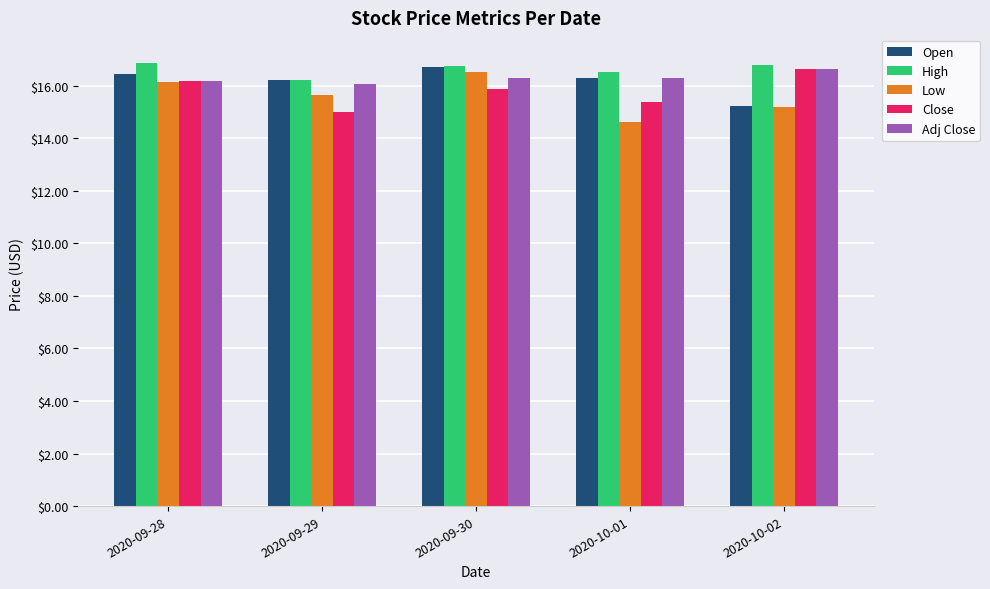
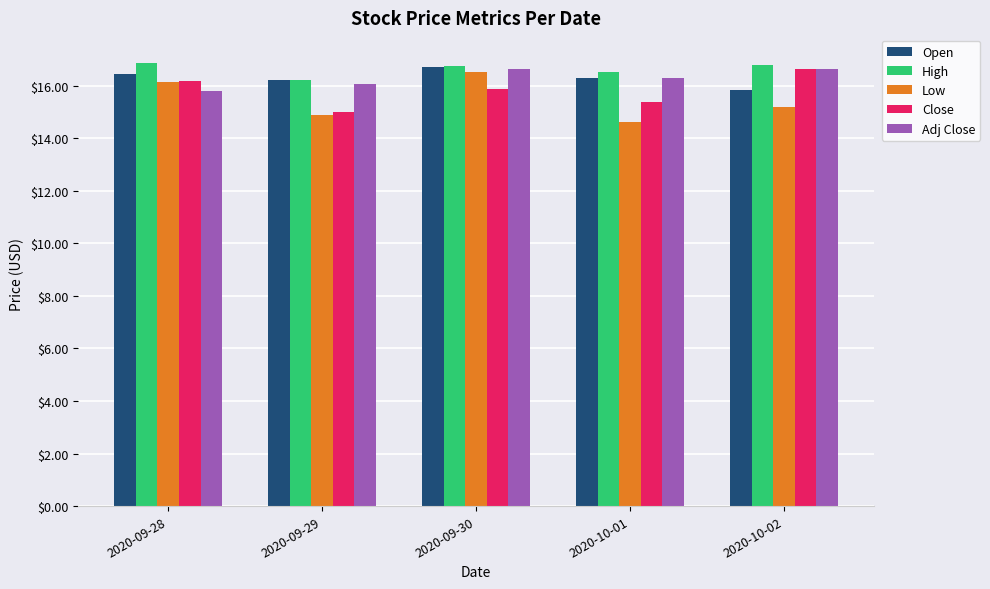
  {
    "Open": {
      "2020-09-28": "$16.5",
      "2020-09-29": "$16.2",
      "2020-09-30": "$16.7",
      "2020-10-01": "$16.3",
-     "2020-10-02": "$15.2"
+     "2020-10-02": "$15.9"
    },
    "High": {
      "2020-09-28": "$16.9",
      "2020-09-29": "$16.2",
      "2020-09-30": "$16.8",
      "2020-10-01": "$16.5",
      "2020-10-02": "$16.8"
    },
    "Low": {
      "2020-09-28": "$16.1",
-     "2020-09-29": "$15.7",
+     "2020-09-29": "$14.9",
      "2020-09-30": "$16.5",
      "2020-10-01": "$14.6",
      "2020-10-02": "$15.2"
    },
    "Close": {
      "2020-09-28": "$16.2",
      "2020-09-29": "$15.0",
      "2020-09-30": "$15.9",
      "2020-10-01": "$15.4",
      "2020-10-02": "$16.6"
    },
    "Adj Close": {
-     "2020-09-28": "$16.2",
+     "2020-09-28": "$15.8",
      "2020-09-29": "$16.0",
-     "2020-09-30": "$16.3",
+     "2020-09-30": "$16.6",
      "2020-10-01": "$16.3",
      "2020-10-02": "$16.6"
    }
  }
